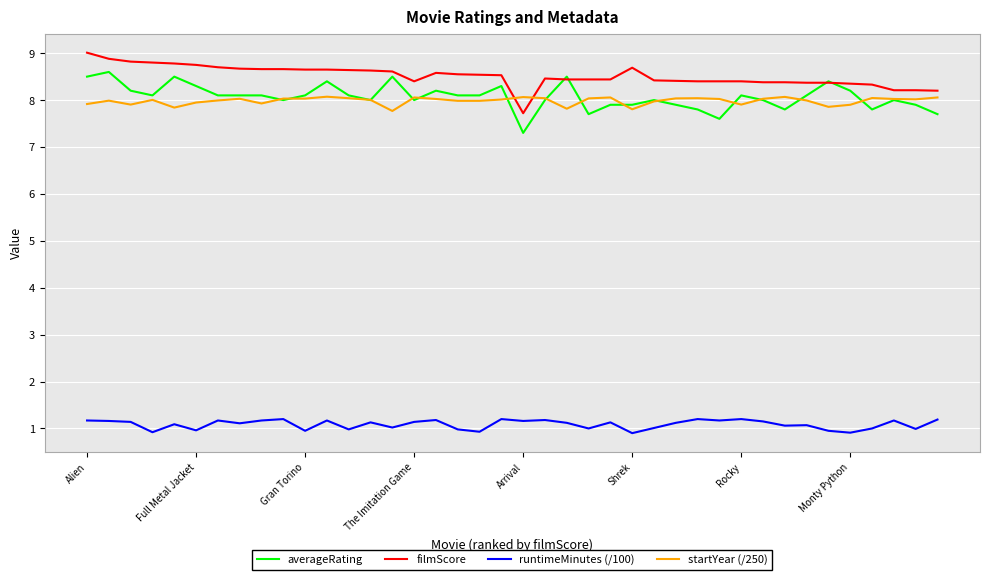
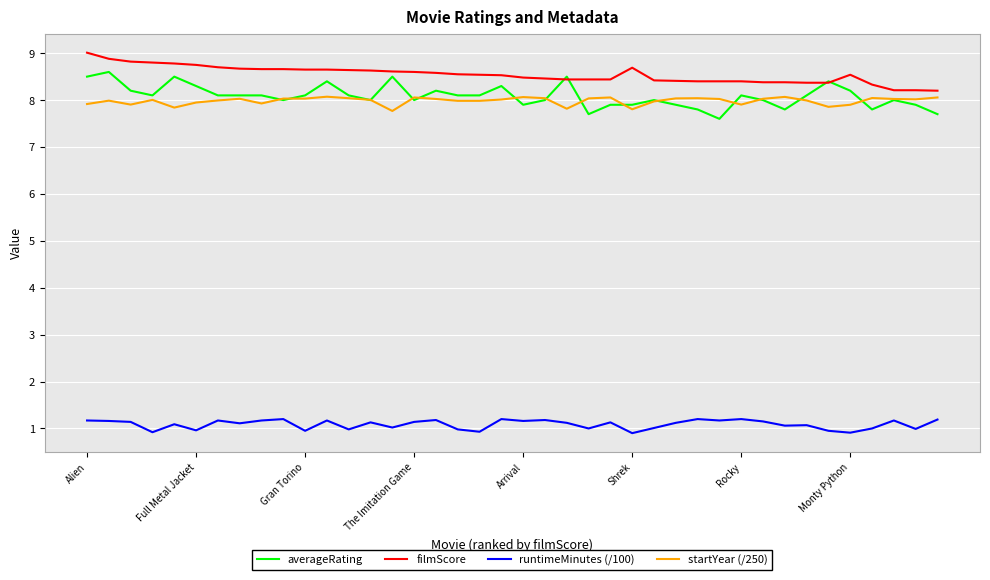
  {
    "averageRating": {
      "Alien": 8.5,
      "Full Metal Jacket": 8.3,
      "Gran Torino": 8.1,
      "The Imitation Game": 8.0,
-     "Arrival": 7.3,
+     "Arrival": 7.9,
      "Shrek": 7.9,
      "Rocky": 8.1,
      "Monty Python": 8.2
    },
    "filmScore": {
      "Alien": 9.0,
      "Full Metal Jacket": 8.8,
      "Gran Torino": 8.7,
-     "The Imitation Game": 8.4,
-     "Arrival": 7.7,
+     "The Imitation Game": 8.6,
+     "Arrival": 8.5,
      "Shrek": 8.7,
      "Rocky": 8.4,
-     "Monty Python": 8.4
+     "Monty Python": 8.5
    },
    "runtimeMinutes (/100)": {
      "Alien": 1.2,
      "Full Metal Jacket": 1.0,
      "Gran Torino": 1.0,
      "The Imitation Game": 1.1,
      "Arrival": 1.2,
      "Shrek": 0.9,
      "Rocky": 1.2,
      "Monty Python": 0.9
    },
    "startYear (/250)": {
      "Alien": 7.9,
      "Full Metal Jacket": 7.9,
      "Gran Torino": 8.0,
      "The Imitation Game": 8.1,
      "Arrival": 8.1,
      "Shrek": 7.8,
      "Rocky": 7.9,
      "Monty Python": 7.9
    }
  }
